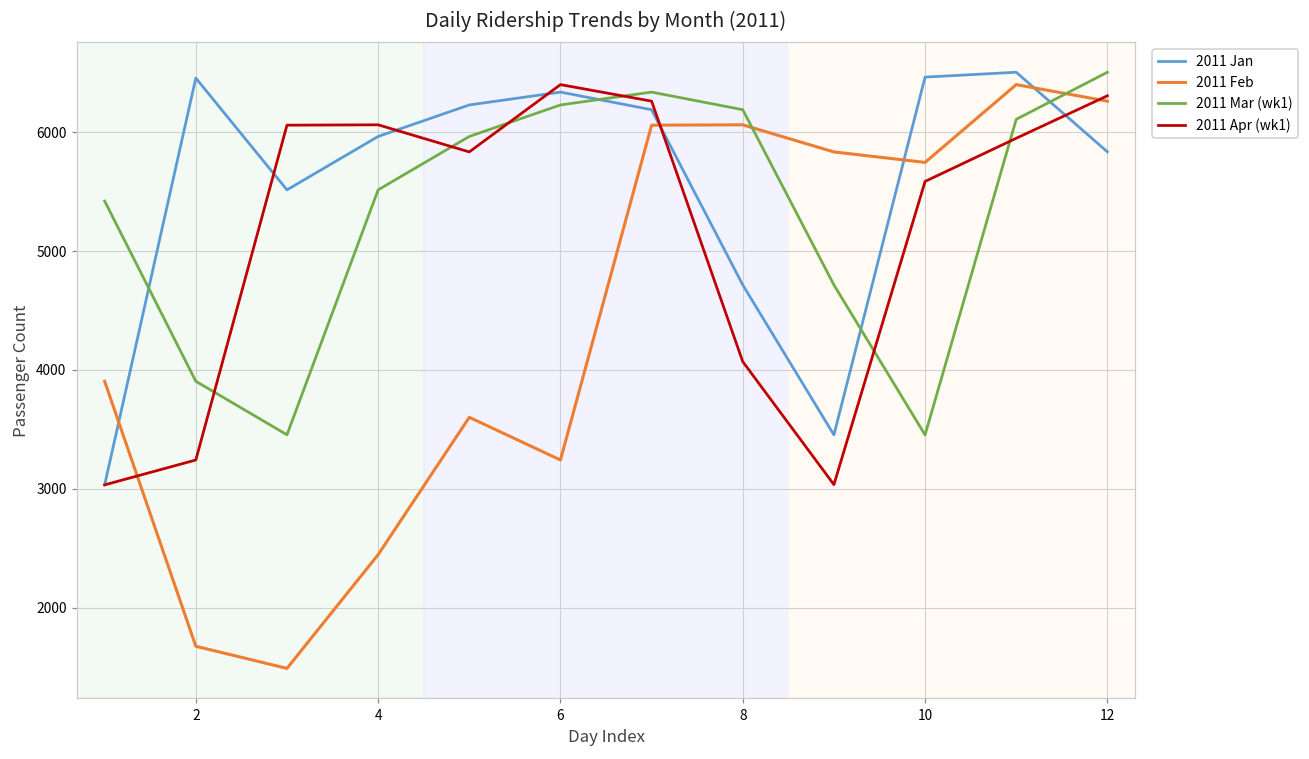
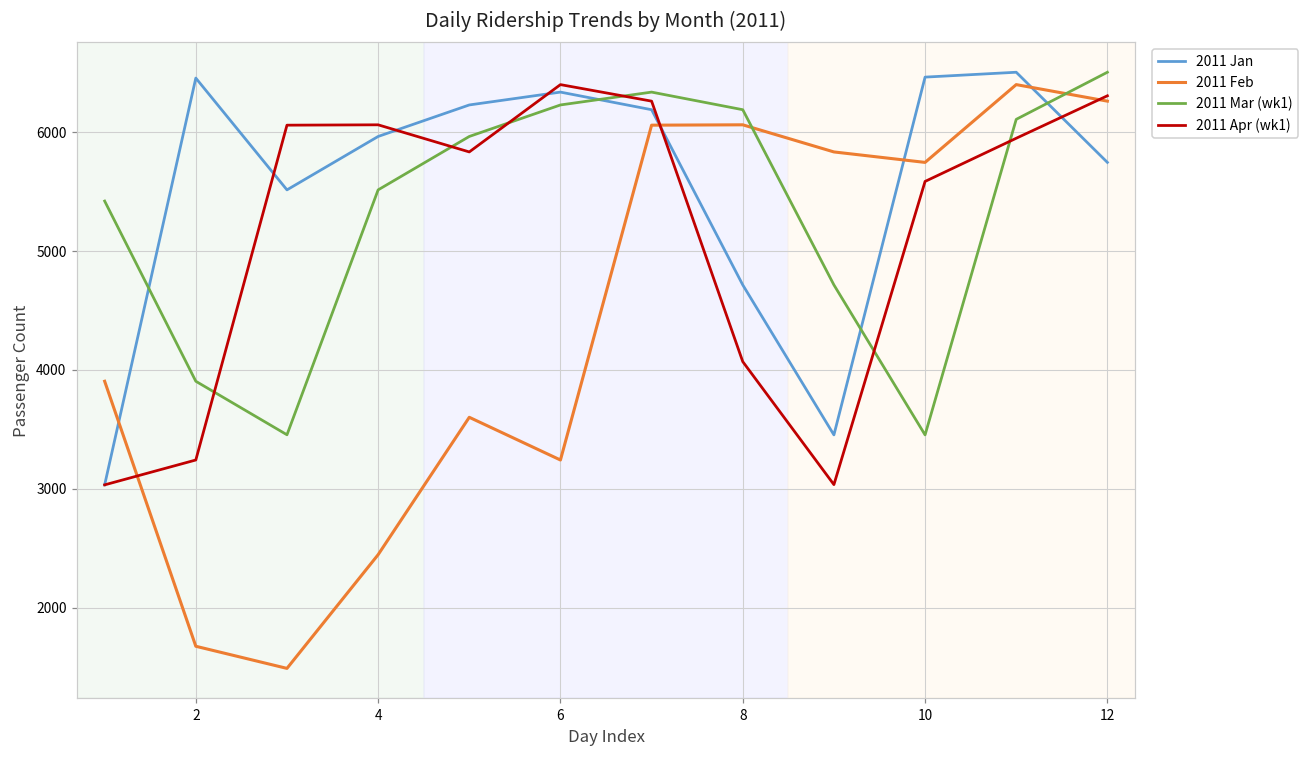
  {
    "2011 Jan": {
      "2": 6450,
      "4": 5960,
      "6": 6340,
      "8": 4720,
      "10": 6460,
-     "12": 5830
+     "12": 5750
    },
    "2011 Feb": {
      "2": 1680,
      "4": 2450,
      "6": 3240,
      "8": 6060,
      "10": 5750,
      "12": 6260
    },
    "2011 Mar (wk1)": {
      "2": 3910,
      "4": 5510,
      "6": 6230,
      "8": 6190,
      "10": 3450,
      "12": 6500
    },
    "2011 Apr (wk1)": {
      "2": 3240,
      "4": 6060,
      "6": 6400,
      "8": 4070,
      "10": 5590,
      "12": 6310
    }
  }
